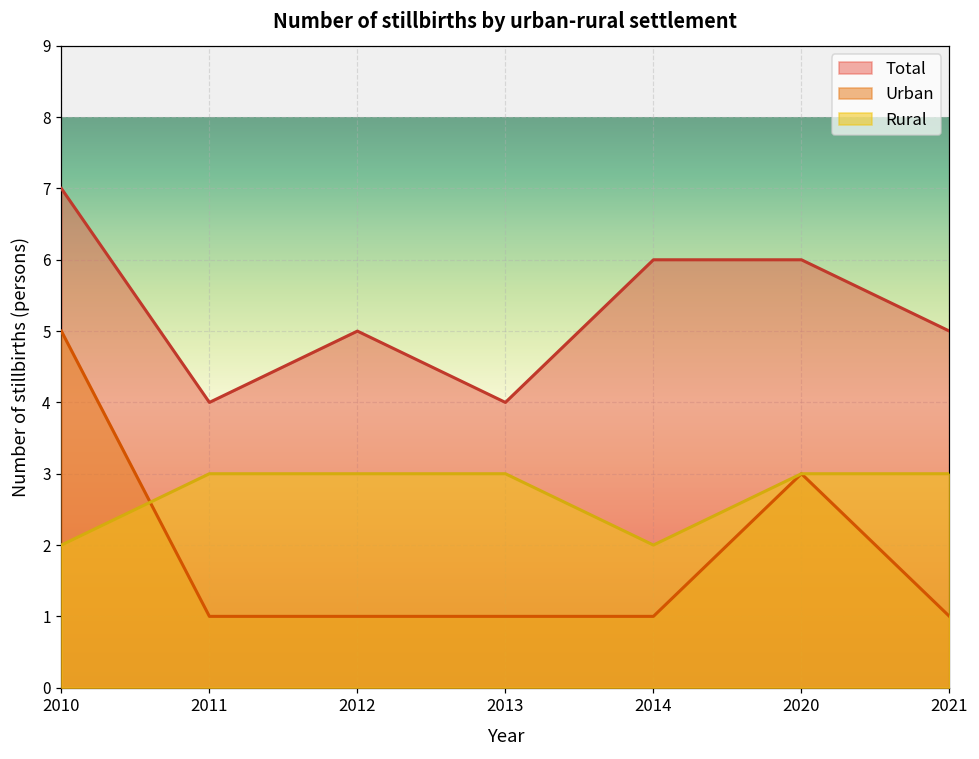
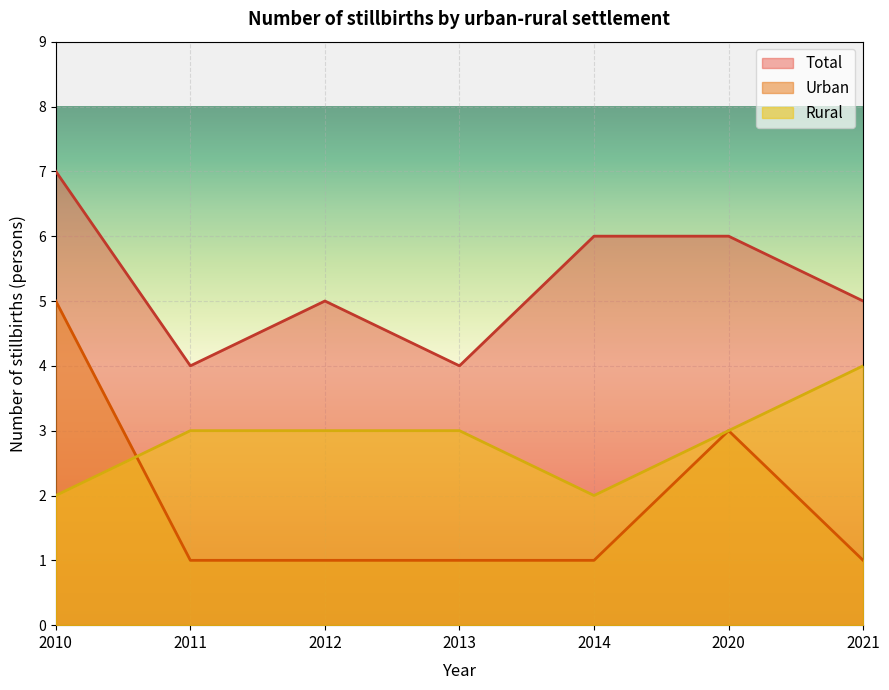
  {
    "Rural": {
      "2010": 2,
      "2011": 3,
      "2012": 3,
      "2013": 3,
      "2014": 2,
-     "2021": 3
+     "2021": 4
    }
  }
